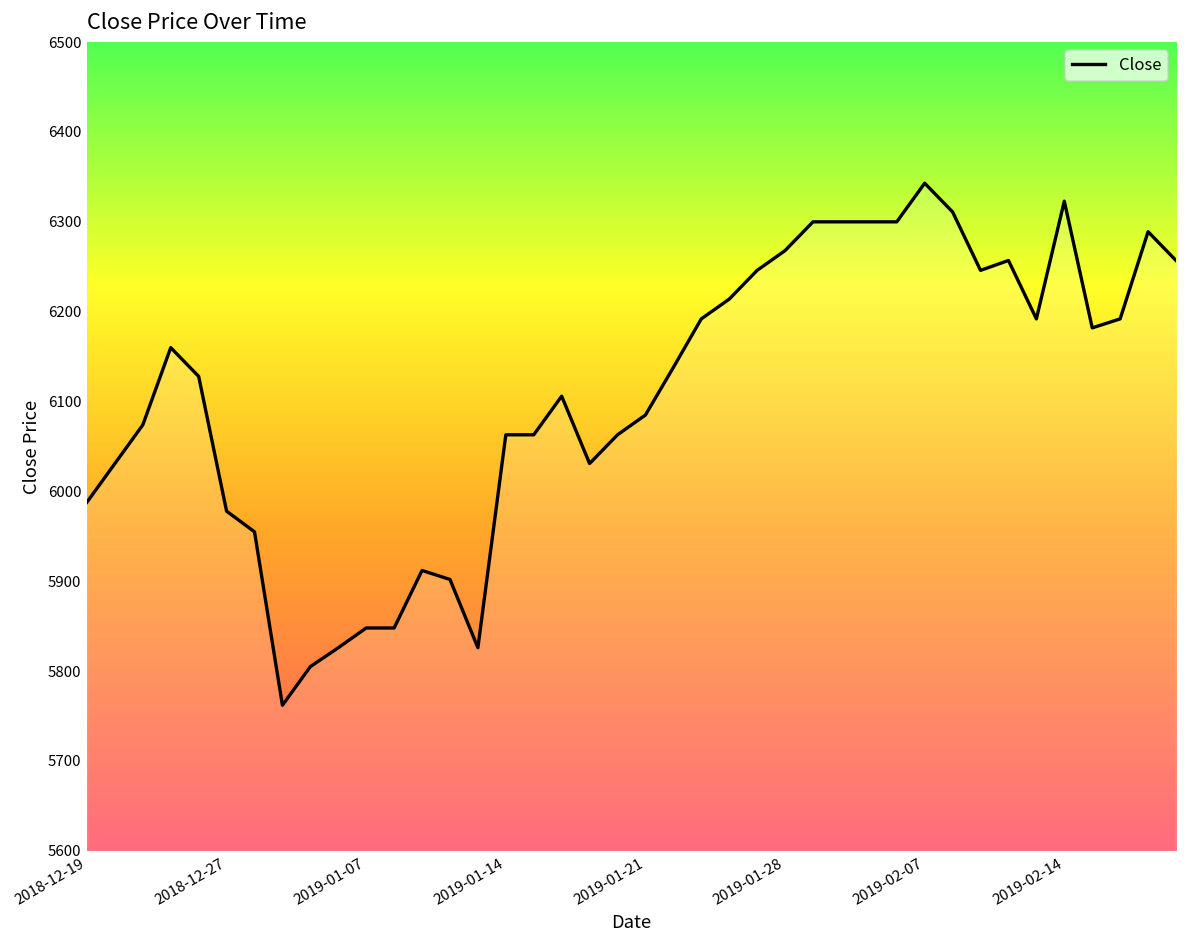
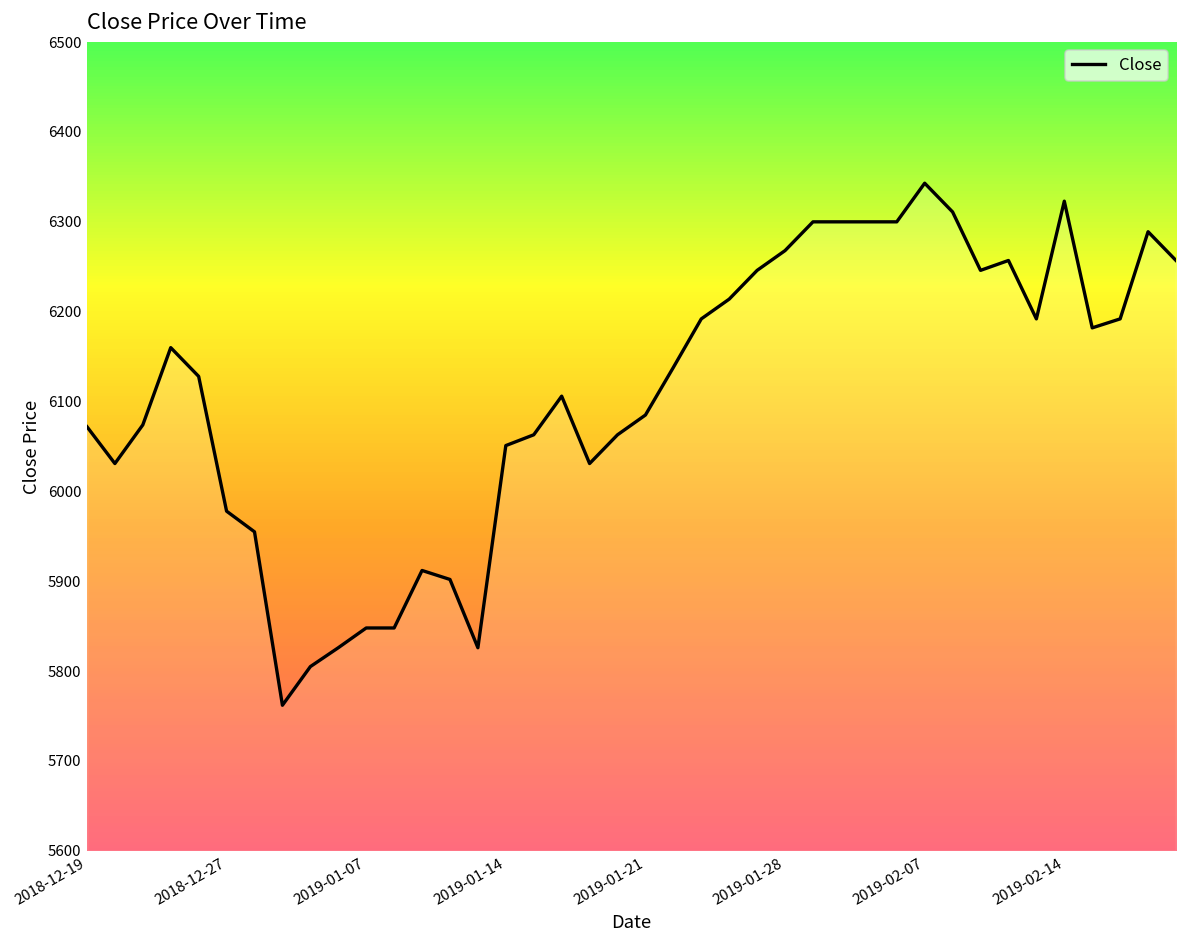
  {
-   "2018-12-19": 5990,
+   "2018-12-19": 6070,
    "2018-12-27": 5980,
    "2019-01-07": 5850,
-   "2019-01-14": 6060,
+   "2019-01-14": 6050,
    "2019-01-21": 6090,
    "2019-01-28": 6270,
    "2019-02-07": 6340,
    "2019-02-14": 6320
  }
